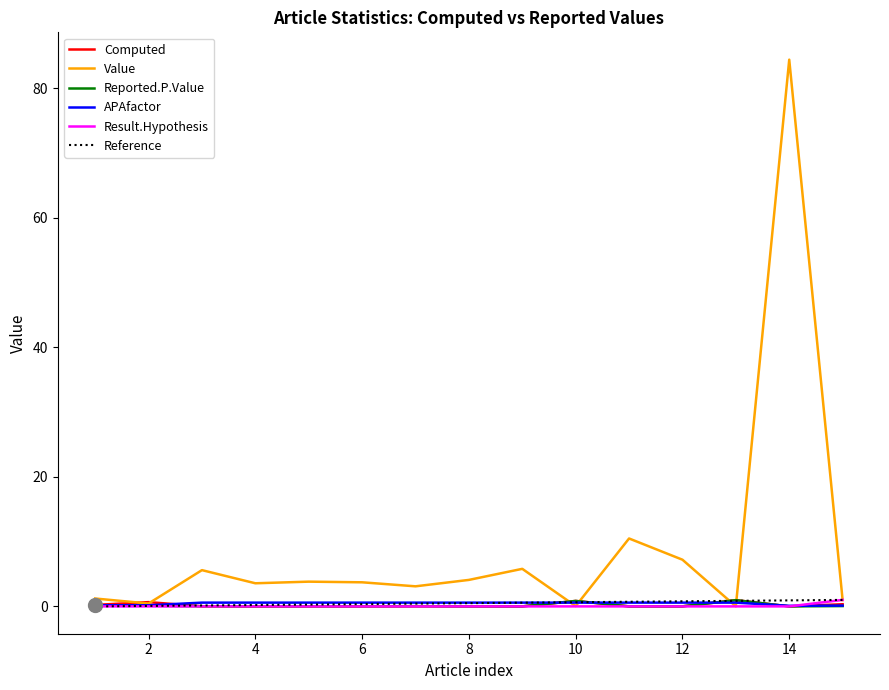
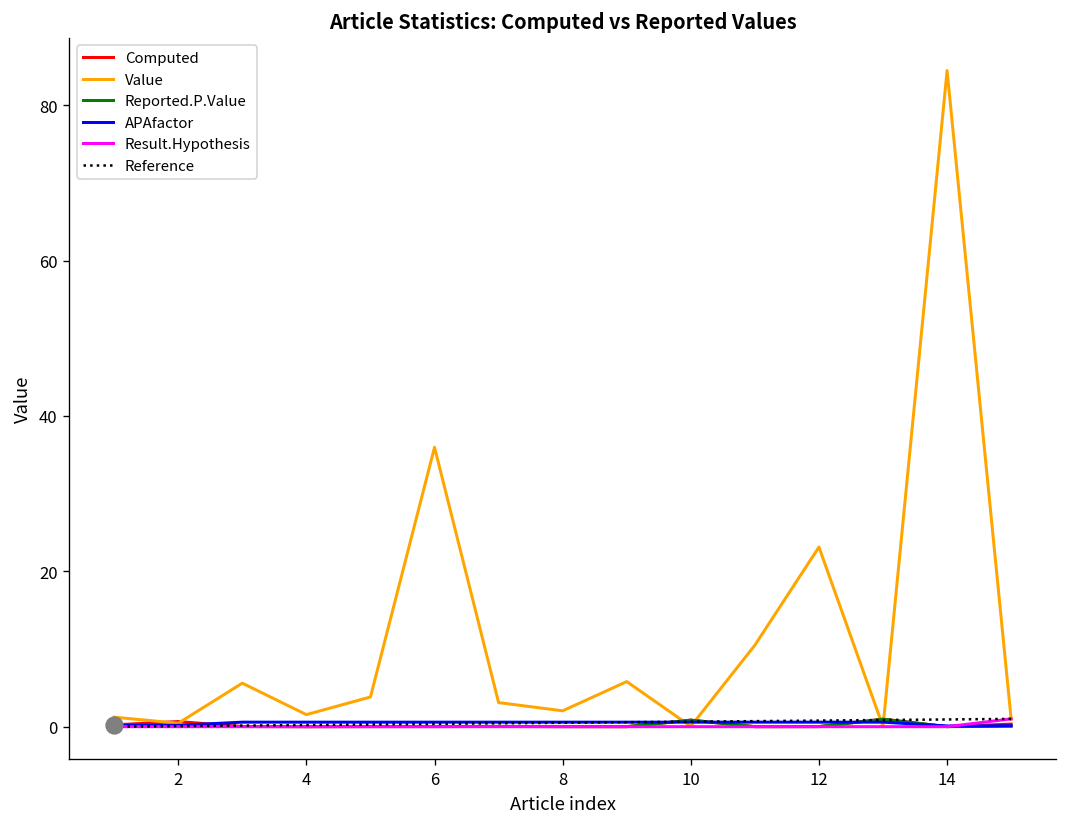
  {
    "Value": {
-     "4": 4,
-     "6": 4,
-     "8": 4,
-     "12": 7,
+     "4": 2,
+     "6": 36,
+     "8": 2,
+     "12": 23,
      "14": 84
    },
    "APAfactor": {
      "4": 1,
      "6": 1,
      "8": 1
    }
  }
